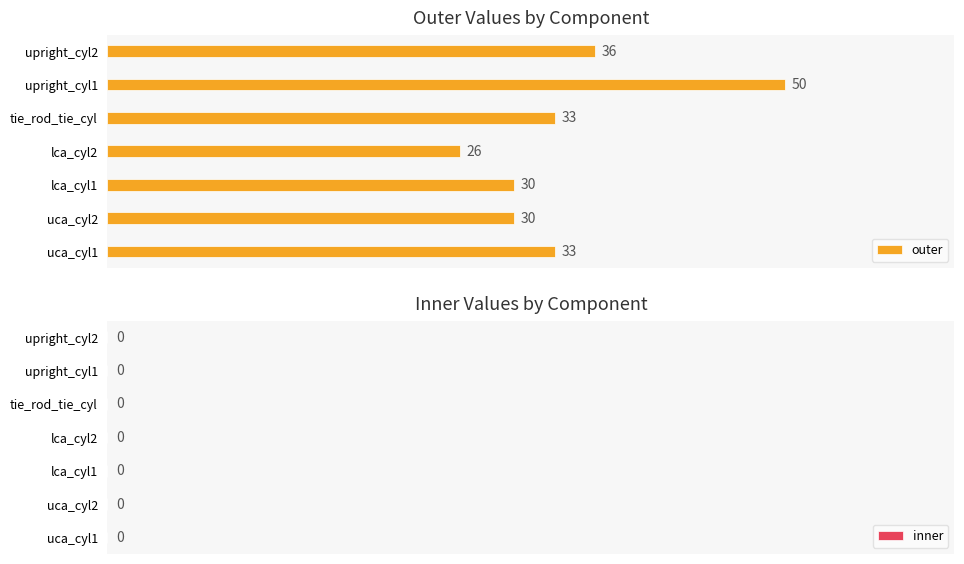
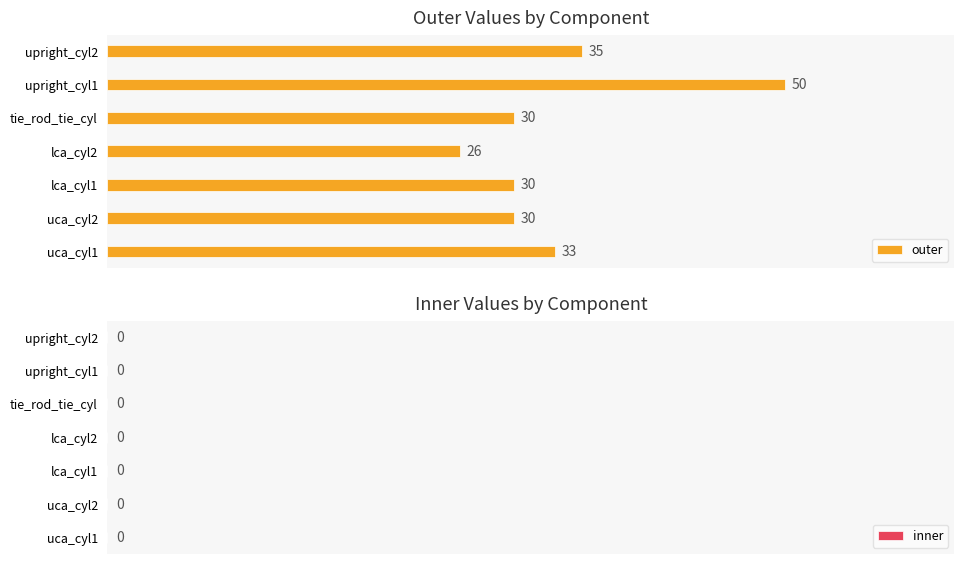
  {
    "Outer Values by Component": {
-     "upright_cyl2": 36,
+     "upright_cyl2": 35,
      "upright_cyl1": 50,
-     "tie_rod_tie_cyl": 33,
+     "tie_rod_tie_cyl": 30,
      "lca_cyl2": 26,
      "lca_cyl1": 30,
      "uca_cyl2": 30,
      "uca_cyl1": 33
    },
    "Inner Values by Component": {
      "upright_cyl2": 0,
      "upright_cyl1": 0,
      "tie_rod_tie_cyl": 0,
      "lca_cyl2": 0,
      "lca_cyl1": 0,
      "uca_cyl2": 0,
      "uca_cyl1": 0
    }
  }
